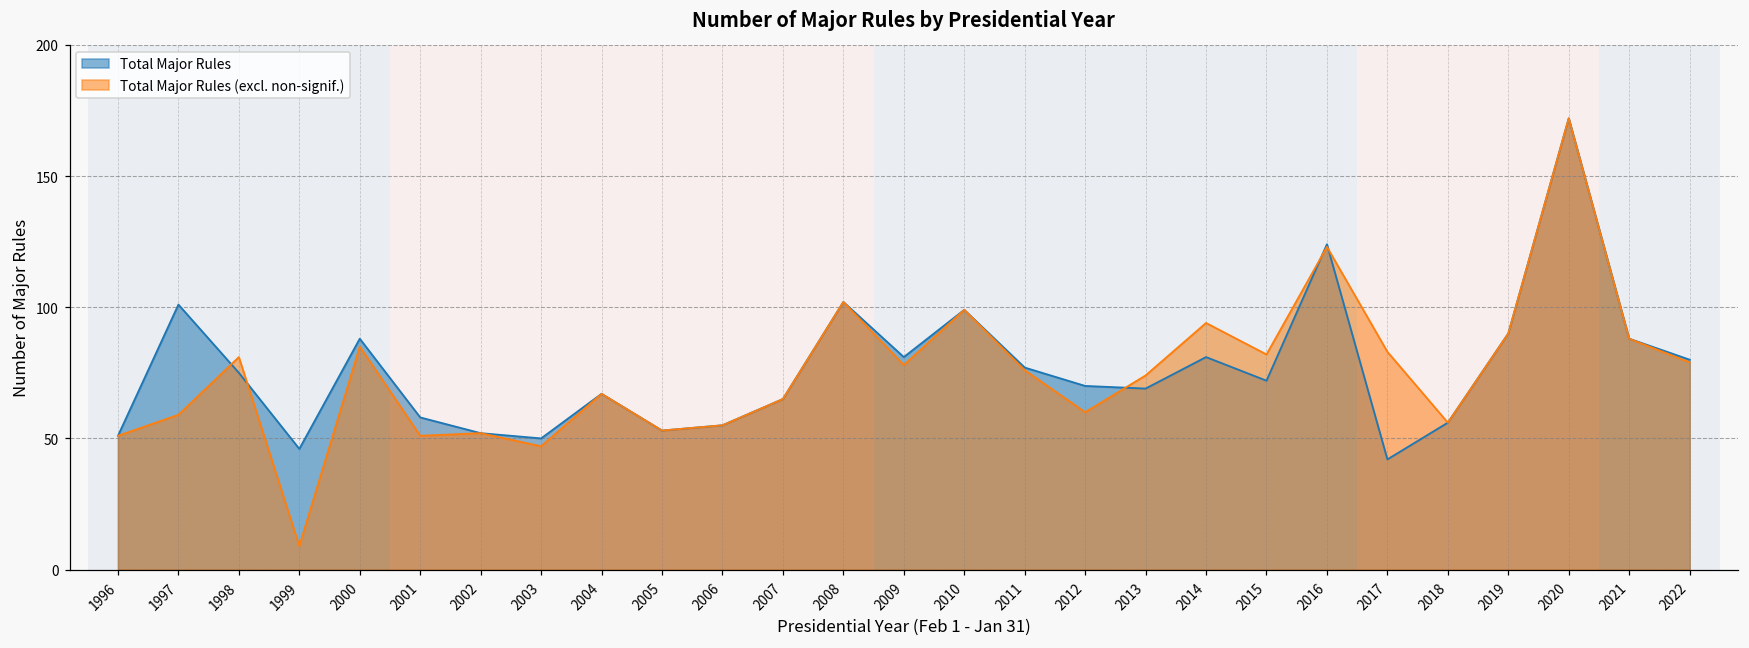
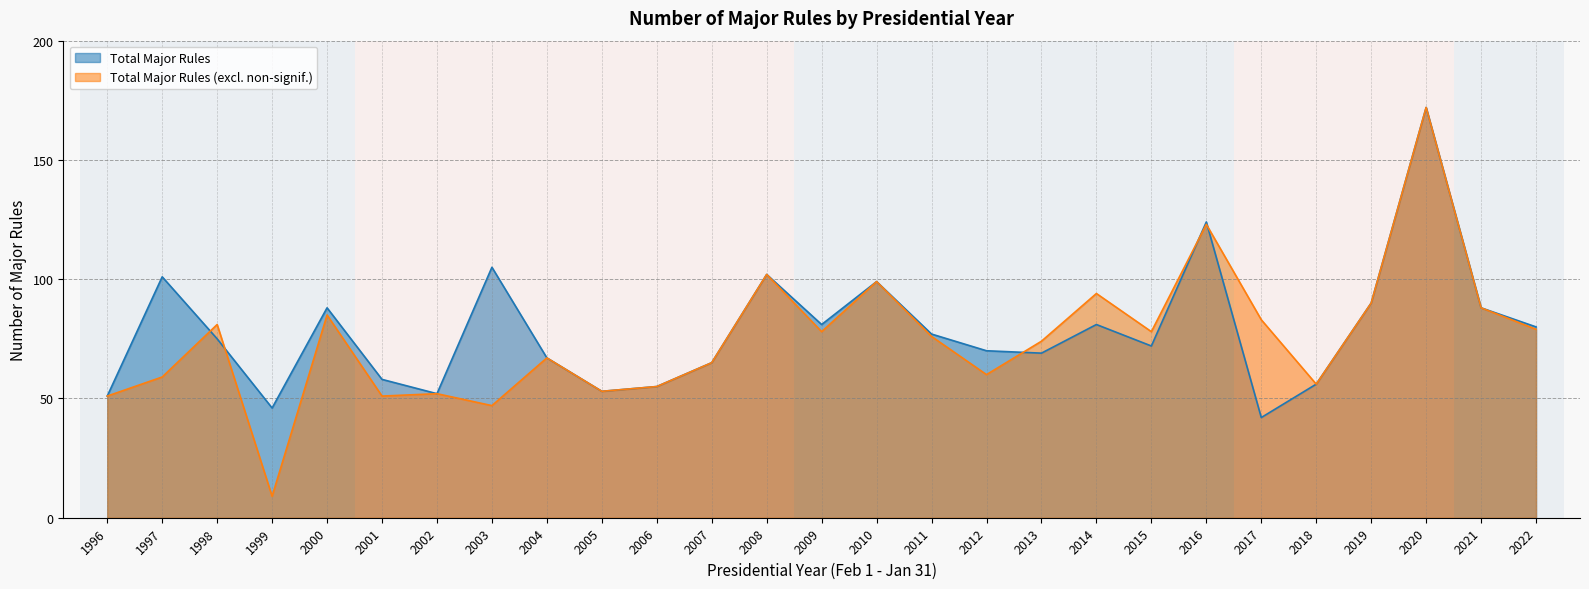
  {
    "Total Major Rules": {
      "1997": 101,
      "1998": 75,
      "1999": 46,
      "2000": 88,
      "2001": 58,
-     "2003": 50,
+     "2003": 105,
      "2009": 81,
      "2012": 70,
      "2013": 69,
      "2014": 81,
      "2015": 72,
      "2017": 42
    },
    "Total Major Rules (excl. non-signif.)": {
      "1997": 59,
      "1998": 81,
      "1999": 9,
      "2000": 85,
      "2001": 51,
      "2003": 47,
      "2009": 78,
      "2012": 60,
      "2013": 74,
      "2014": 94,
-     "2015": 82,
+     "2015": 78,
      "2017": 83
    }
  }
